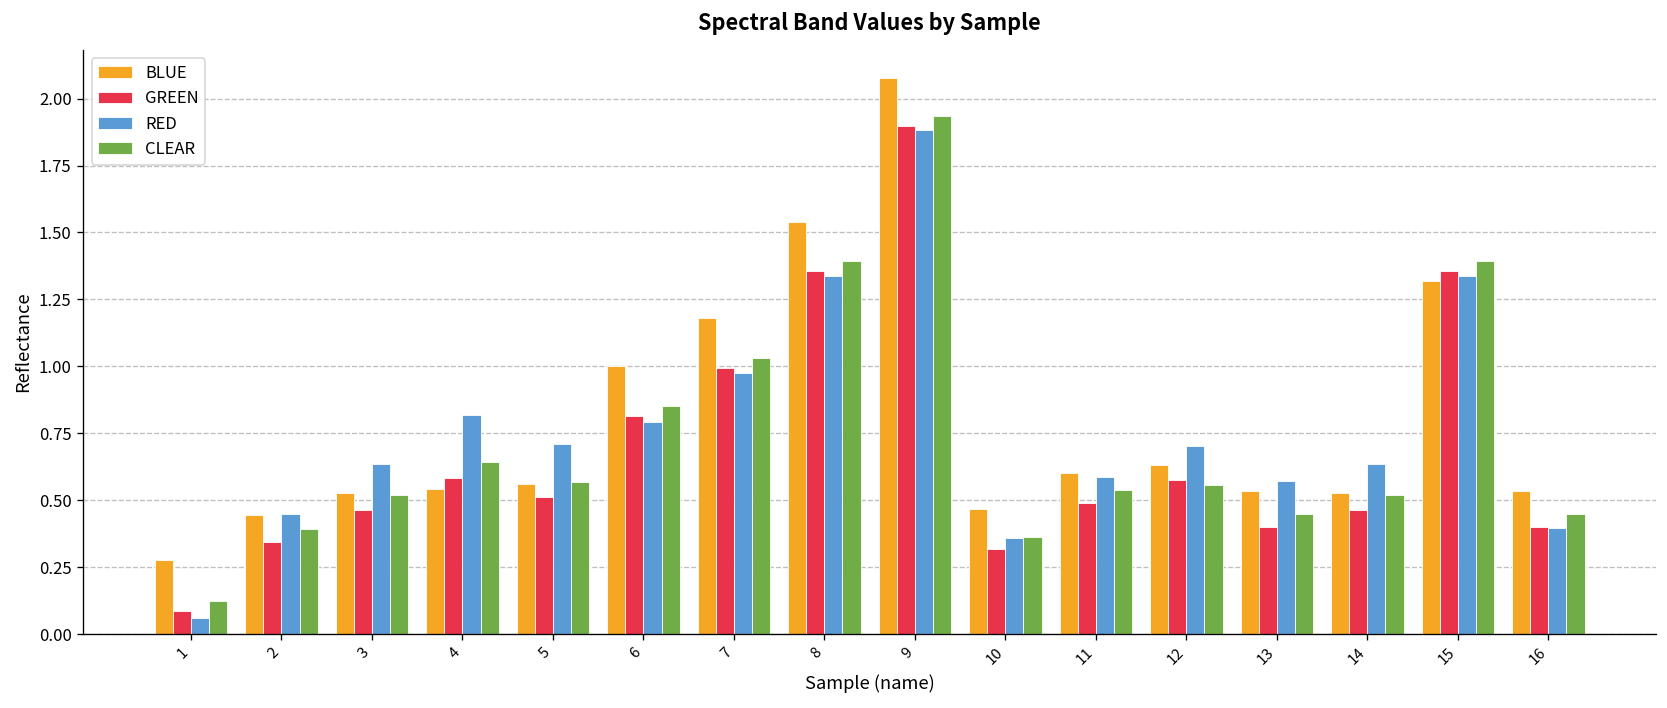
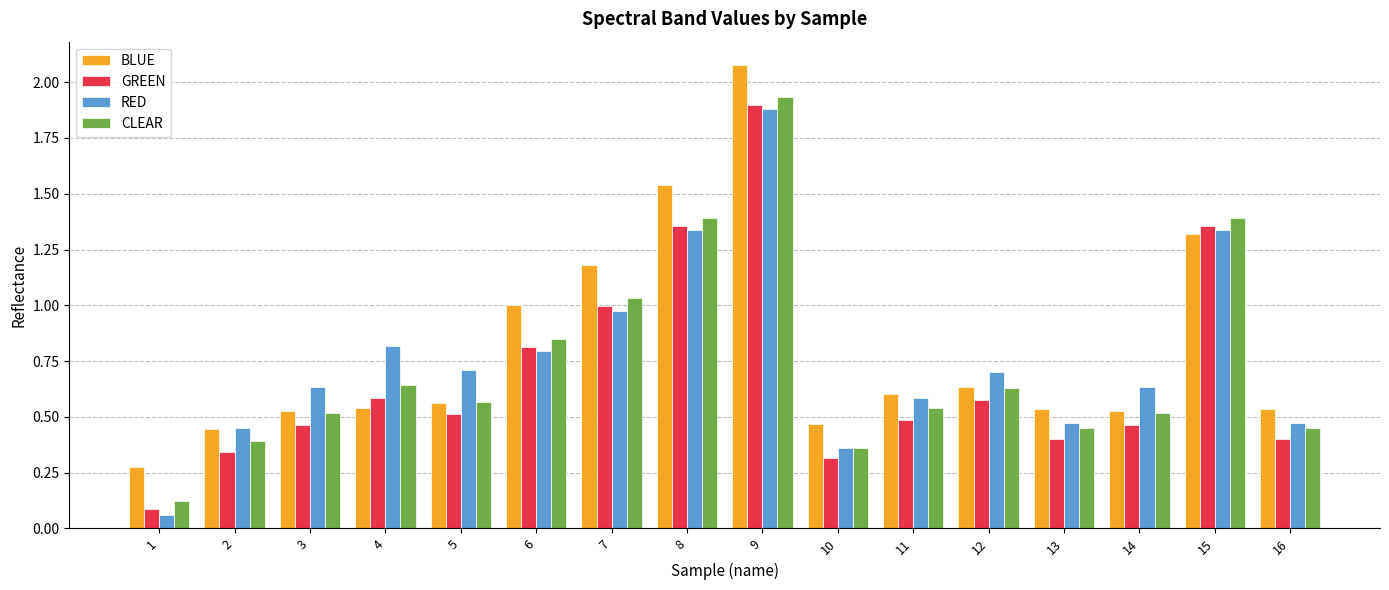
  {
    "BLUE": {
      "1": 0.28,
      "2": 0.45,
      "3": 0.53,
      "4": 0.54,
      "5": 0.56,
      "6": 1.00,
      "7": 1.18,
      "8": 1.54,
      "9": 2.08,
      "10": 0.47,
      "11": 0.60,
      "12": 0.63,
      "13": 0.53,
      "14": 0.53,
      "15": 1.32,
      "16": 0.53
    },
    "GREEN": {
      "1": 0.09,
      "2": 0.34,
      "3": 0.46,
      "4": 0.58,
      "5": 0.51,
      "6": 0.81,
      "7": 0.99,
      "8": 1.36,
      "9": 1.90,
      "10": 0.32,
      "11": 0.49,
      "12": 0.58,
      "13": 0.40,
      "14": 0.46,
      "15": 1.36,
      "16": 0.40
    },
    "RED": {
      "1": 0.06,
      "2": 0.45,
      "3": 0.64,
      "4": 0.82,
      "5": 0.71,
      "6": 0.79,
      "7": 0.98,
      "8": 1.34,
      "9": 1.88,
      "10": 0.36,
      "11": 0.59,
      "12": 0.70,
-     "13": 0.57,
+     "13": 0.47,
      "14": 0.64,
      "15": 1.34,
-     "16": 0.40
+     "16": 0.47
    },
    "CLEAR": {
      "1": 0.12,
      "2": 0.39,
      "3": 0.52,
      "4": 0.64,
      "5": 0.57,
      "6": 0.85,
      "7": 1.03,
      "8": 1.39,
      "9": 1.93,
      "10": 0.36,
      "11": 0.54,
-     "12": 0.56,
+     "12": 0.63,
      "13": 0.45,
      "14": 0.52,
      "15": 1.39,
      "16": 0.45
    }
  }
